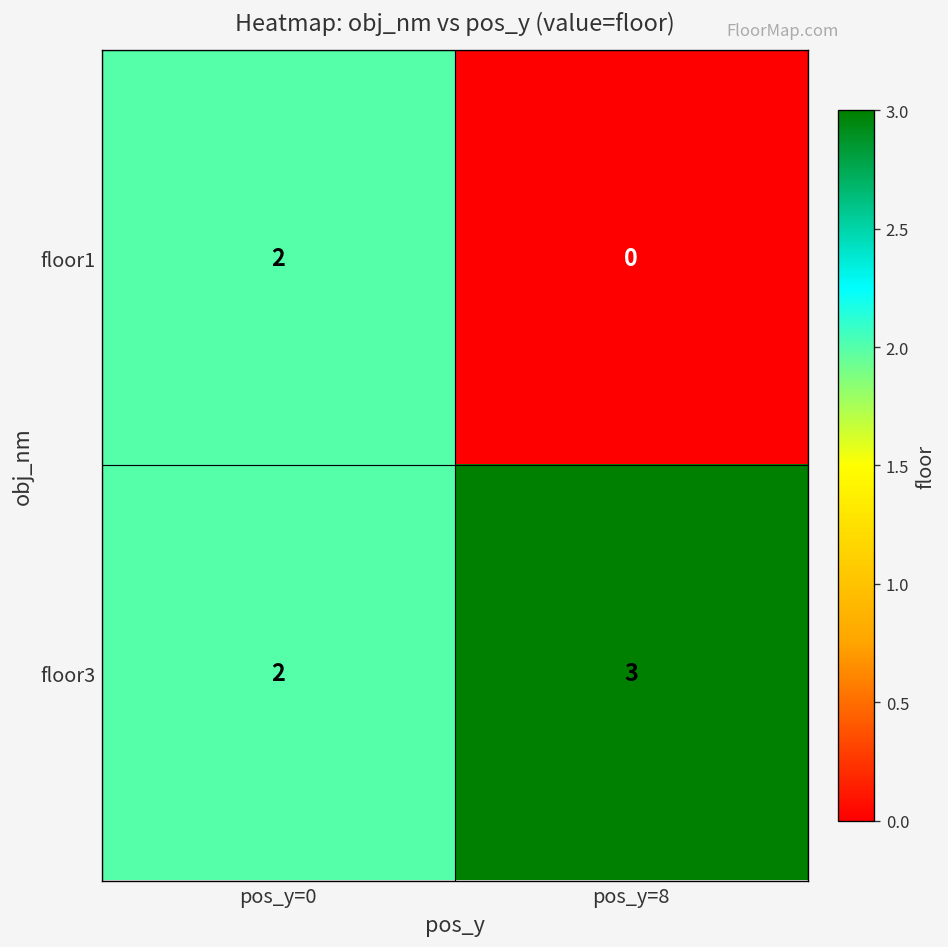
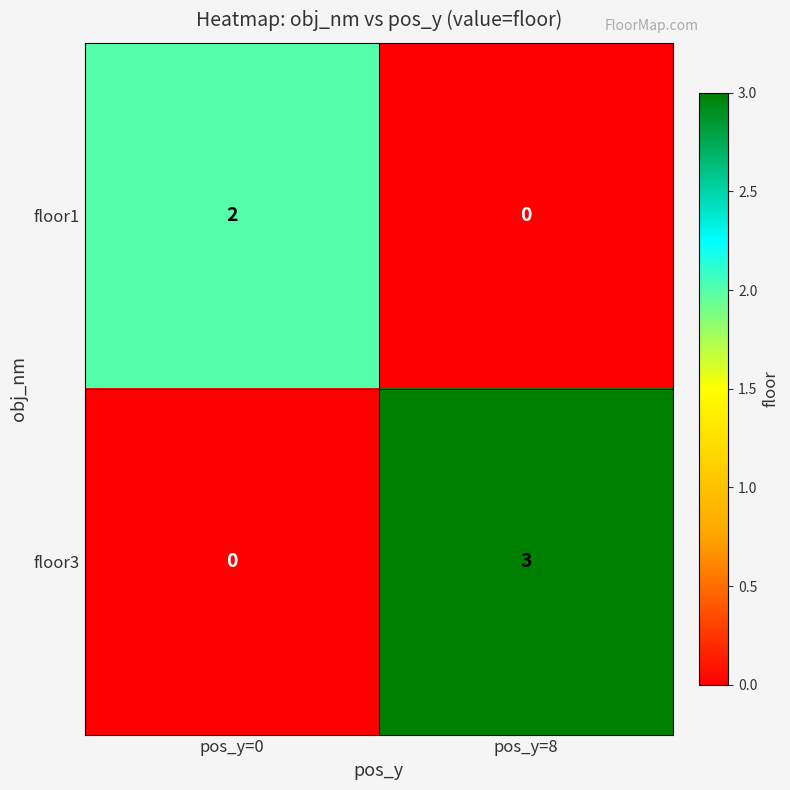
  {
    "floor1": {
      "pos_y=0": 2,
      "pos_y=8": 0
    },
    "floor3": {
-     "pos_y=0": 2,
+     "pos_y=0": 0,
      "pos_y=8": 3
    }
  }
